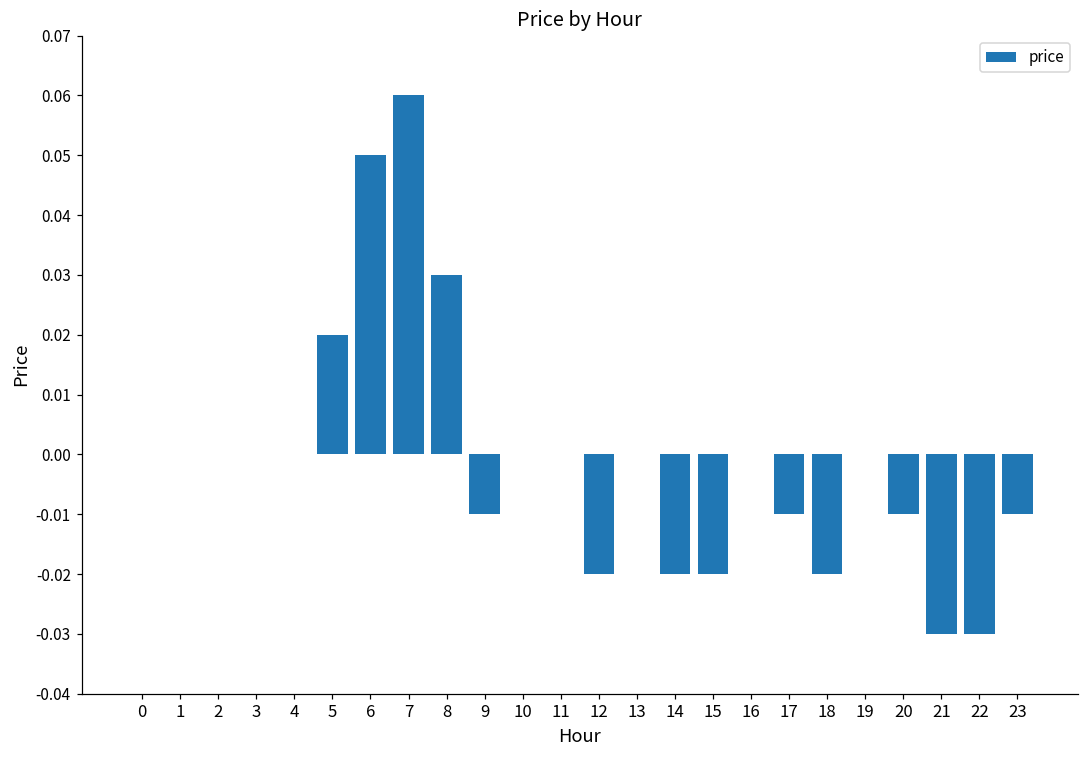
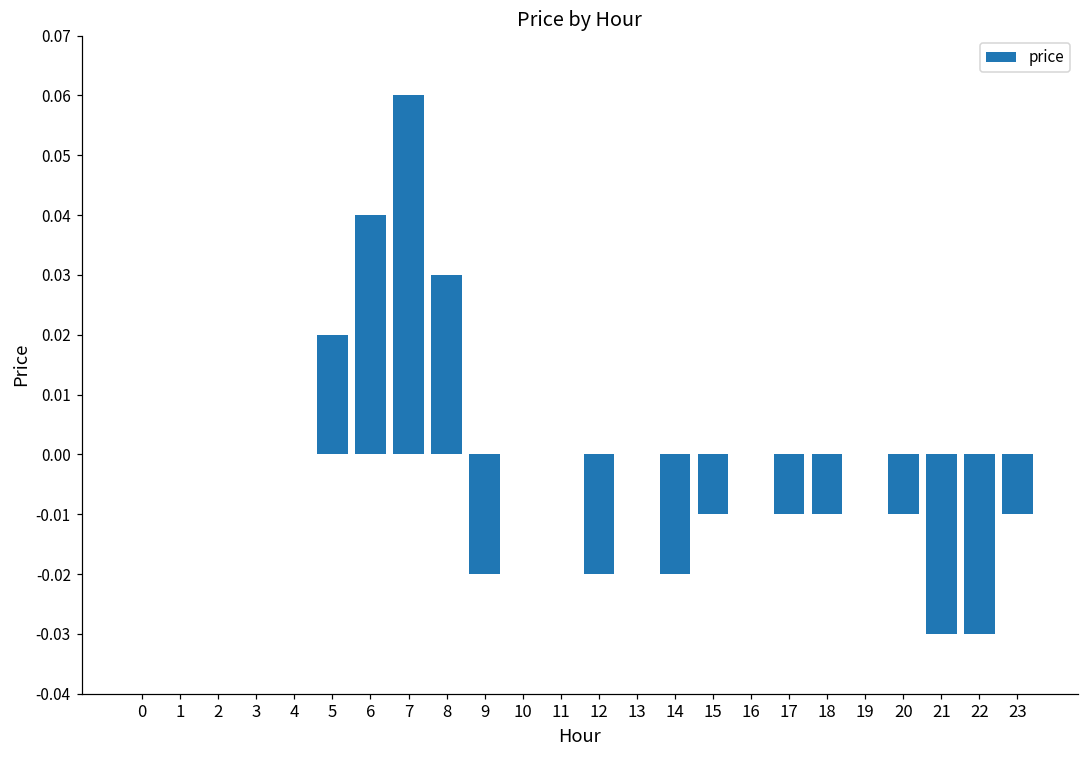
  {
    "0": 0.00,
    "1": 0.00,
    "2": 0.00,
    "3": 0.00,
    "4": 0.00,
    "5": 0.02,
-   "6": 0.05,
+   "6": 0.04,
    "7": 0.06,
    "8": 0.03,
-   "9": -0.01,
+   "9": -0.02,
    "10": 0.00,
    "11": 0.00,
    "12": -0.02,
    "13": 0.00,
    "14": -0.02,
-   "15": -0.02,
+   "15": -0.01,
    "16": 0.00,
    "17": -0.01,
-   "18": -0.02,
+   "18": -0.01,
    "19": 0.00,
    "20": -0.01,
    "21": -0.03,
    "22": -0.03,
    "23": -0.01
  }
